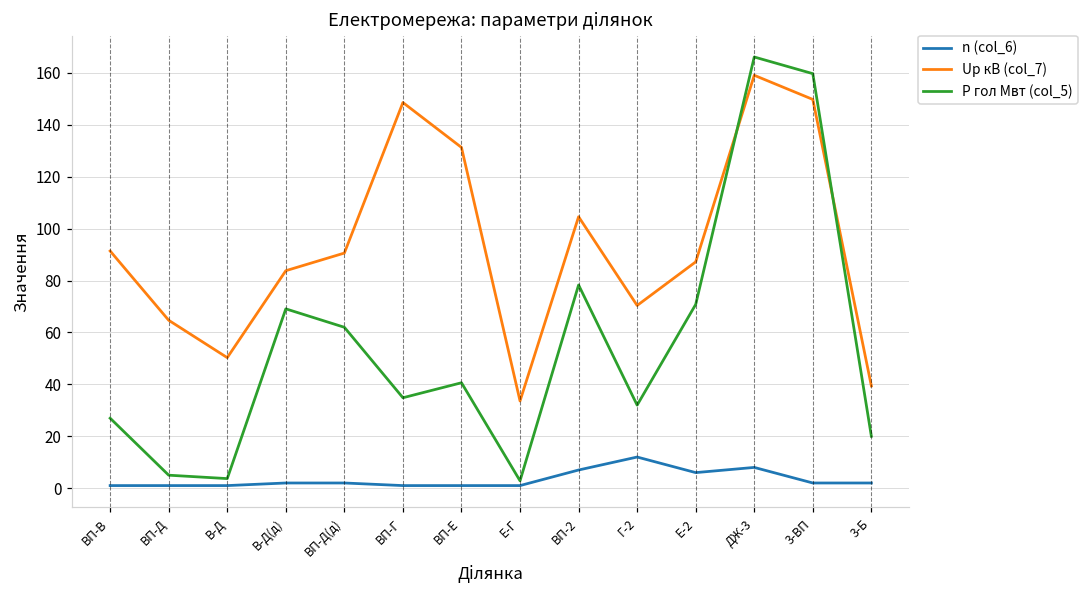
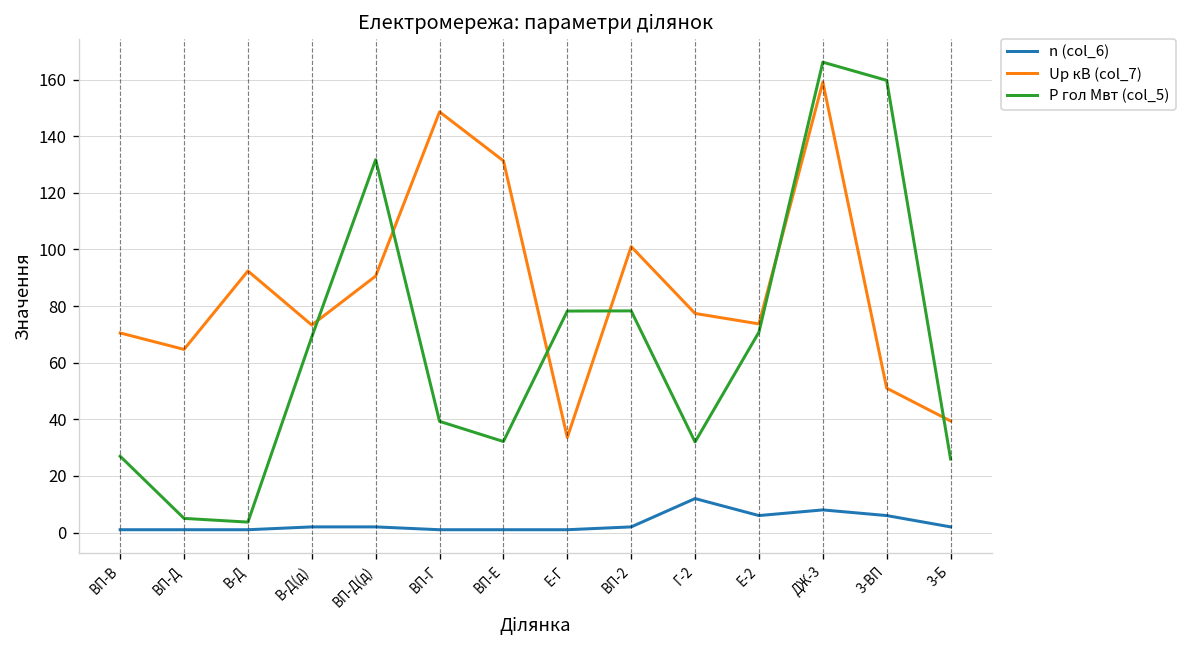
  {
    "n (col_6)": {
      "ВП-В": 1,
      "ВП-Д": 1,
      "В-Д": 1,
      "В-Д(д)": 2,
      "ВП-Д(д)": 2,
      "ВП-Г": 1,
      "ВП-Е": 1,
      "Е-Г": 1,
-     "ВП-2": 7,
+     "ВП-2": 2,
      "Г-2": 12,
      "Е-2": 6,
      "ДЖ-3": 8,
-     "3-ВП": 2,
+     "3-ВП": 6,
      "3-Б": 2
    },
    "Up кВ (col_7)": {
-     "ВП-В": 91,
+     "ВП-В": 71,
      "ВП-Д": 65,
-     "В-Д": 50,
-     "В-Д(д)": 84,
+     "В-Д": 92,
+     "В-Д(д)": 73,
      "ВП-Д(д)": 91,
      "ВП-Г": 149,
      "ВП-Е": 131,
      "Е-Г": 34,
-     "ВП-2": 105,
-     "Г-2": 70,
-     "Е-2": 87,
+     "ВП-2": 101,
+     "Г-2": 77,
+     "Е-2": 74,
      "ДЖ-3": 159,
-     "3-ВП": 150,
+     "3-ВП": 51,
      "3-Б": 39
    },
    "P гол Мвт (col_5)": {
      "ВП-В": 27,
      "ВП-Д": 5,
      "В-Д": 4,
      "В-Д(д)": 69,
-     "ВП-Д(д)": 62,
-     "ВП-Г": 35,
-     "ВП-Е": 41,
-     "Е-Г": 3,
+     "ВП-Д(д)": 132,
+     "ВП-Г": 39,
+     "ВП-Е": 32,
+     "Е-Г": 78,
      "ВП-2": 78,
      "Г-2": 32,
      "Е-2": 71,
      "ДЖ-3": 166,
      "3-ВП": 160,
-     "3-Б": 20
+     "3-Б": 26
    }
  }
